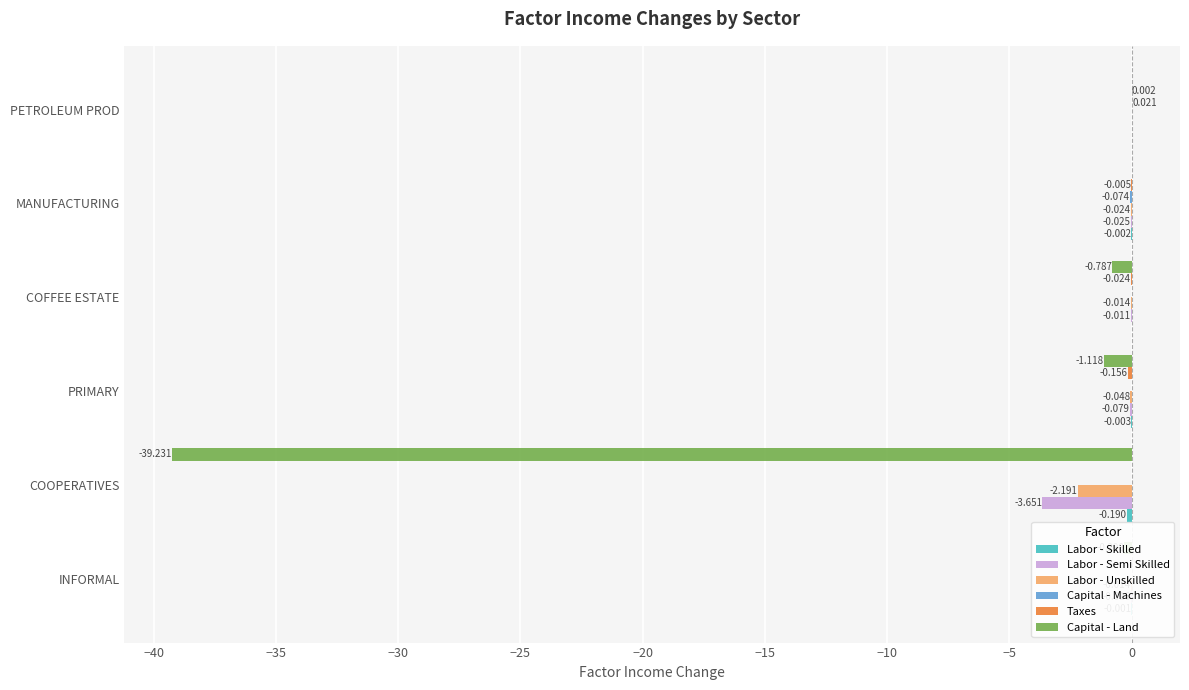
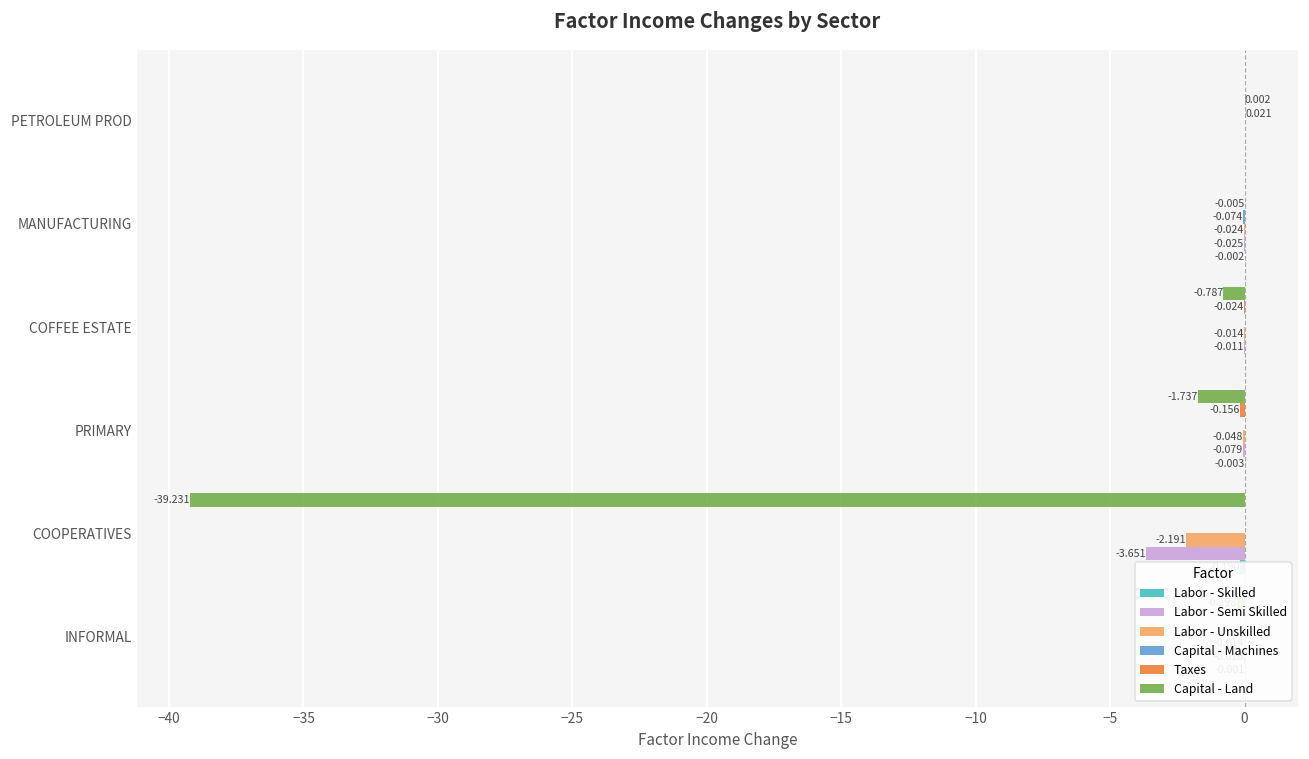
  {
    "Labor - Semi Skilled": {
      "MANUFACTURING": -0.025,
      "COFFEE ESTATE": -0.011,
      "PRIMARY": -0.079,
      "COOPERATIVES": -3.651
    },
    "Labor - Unskilled": {
      "MANUFACTURING": -0.024,
      "COFFEE ESTATE": -0.014,
      "PRIMARY": -0.048,
      "COOPERATIVES": -2.191
    },
    "Taxes": {
      "PETROLEUM PROD": 0.002,
      "MANUFACTURING": -0.005,
      "COFFEE ESTATE": -0.024,
      "PRIMARY": -0.156
    },
    "Capital - Land": {
      "COFFEE ESTATE": -0.787,
-     "PRIMARY": -1.118,
+     "PRIMARY": -1.737,
      "COOPERATIVES": -39.231
    }
  }
